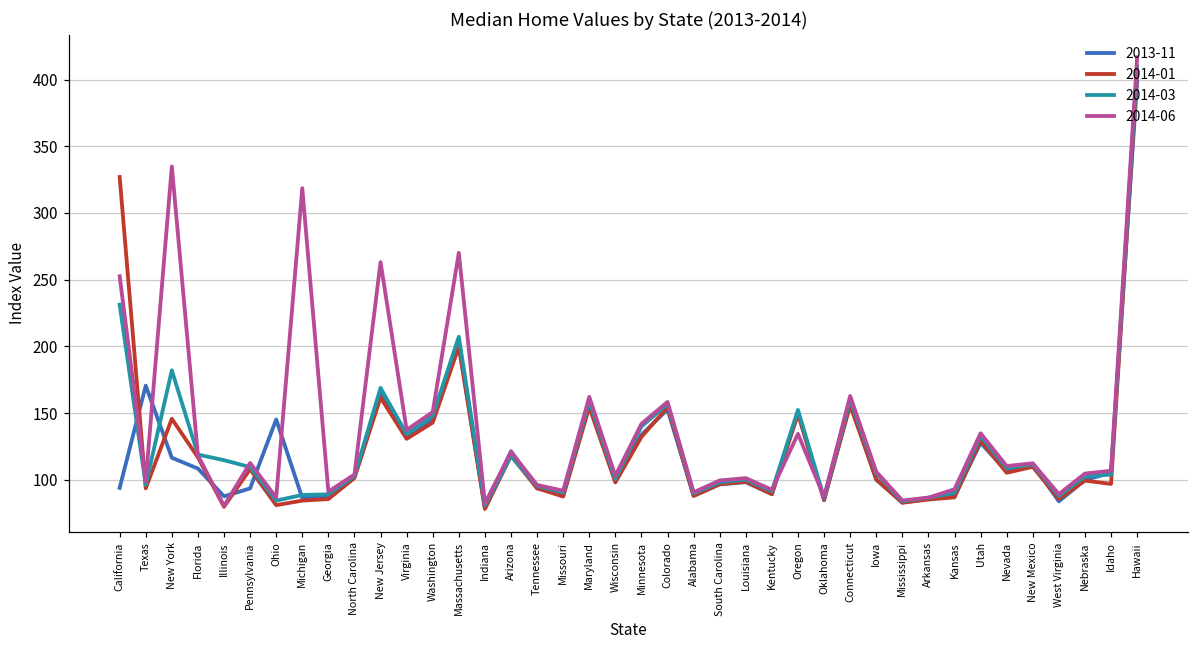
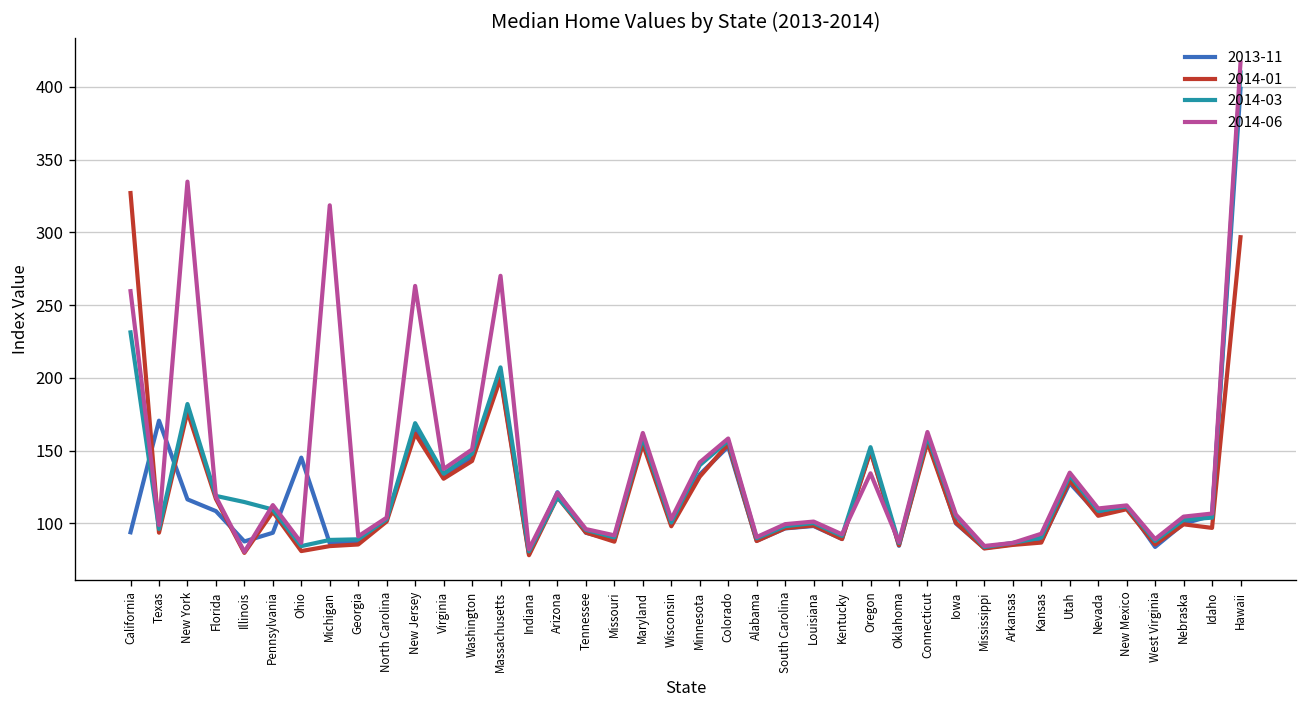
  {
    "2014-01": {
      "California": 327,
      "Texas": 94,
-     "New York": 146,
+     "New York": 177,
      "Ohio": 81,
      "New Jersey": 162,
      "Washington": 143,
      "Maryland": 155,
      "Connecticut": 156,
      "Idaho": 97,
-     "Hawaii": 405
+     "Hawaii": 297
    },
    "2014-06": {
-     "California": 253,
+     "California": 260,
      "Texas": 99,
      "New York": 335,
      "Pennsylvania": 113,
      "Ohio": 87,
      "Michigan": 319,
      "New Jersey": 263,
      "Virginia": 137,
      "Washington": 151,
      "Massachusetts": 270,
      "Maryland": 162,
      "Wisconsin": 103,
      "Oregon": 134,
      "Connecticut": 163,
      "Kansas": 93,
      "Nebraska": 105,
      "Hawaii": 417
    }
  }
